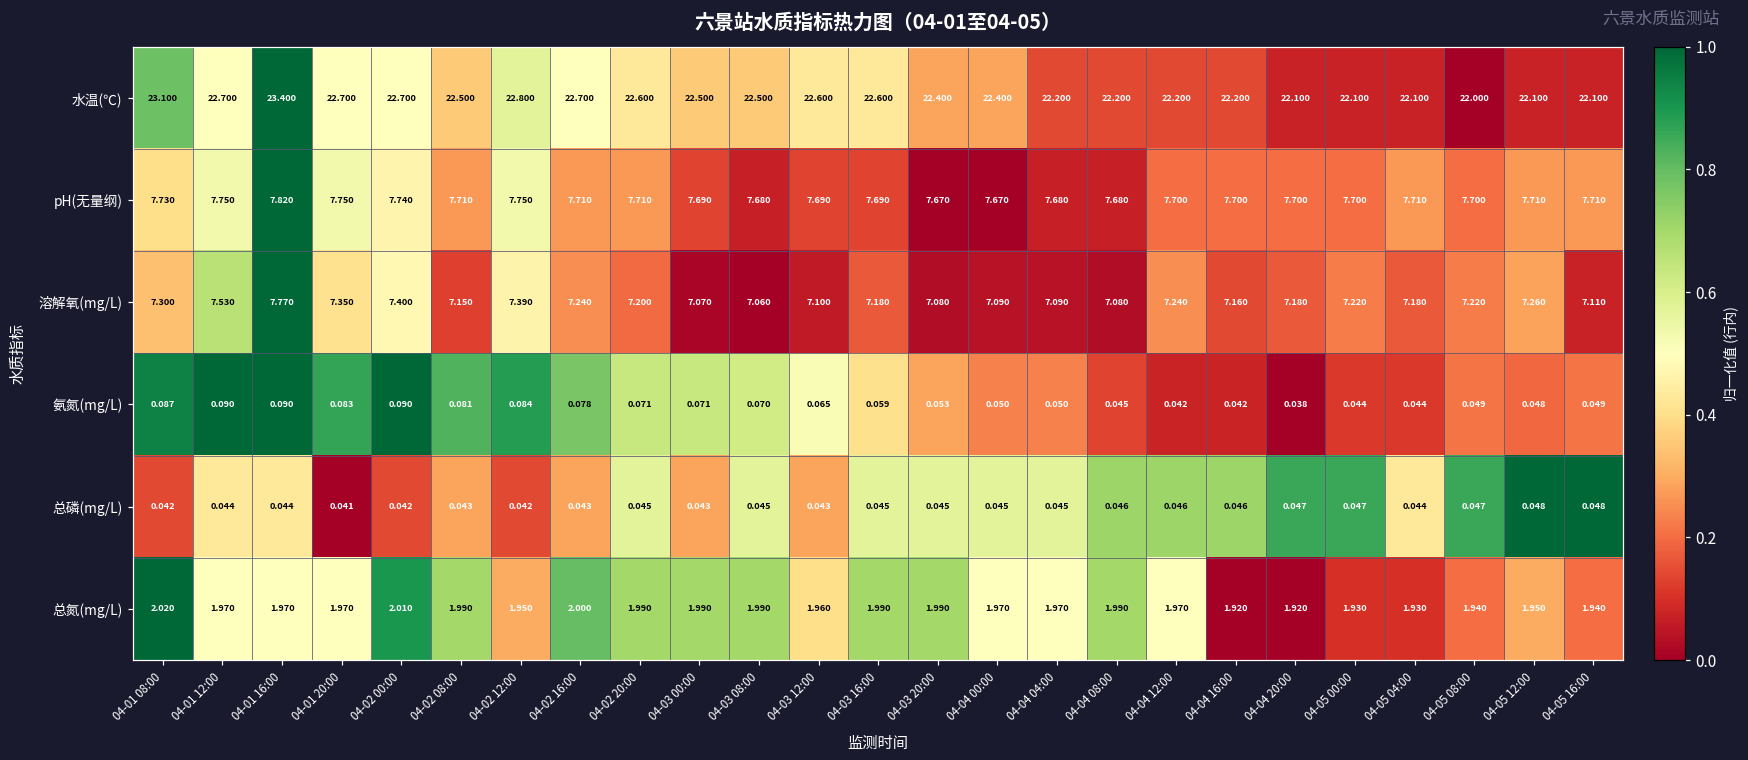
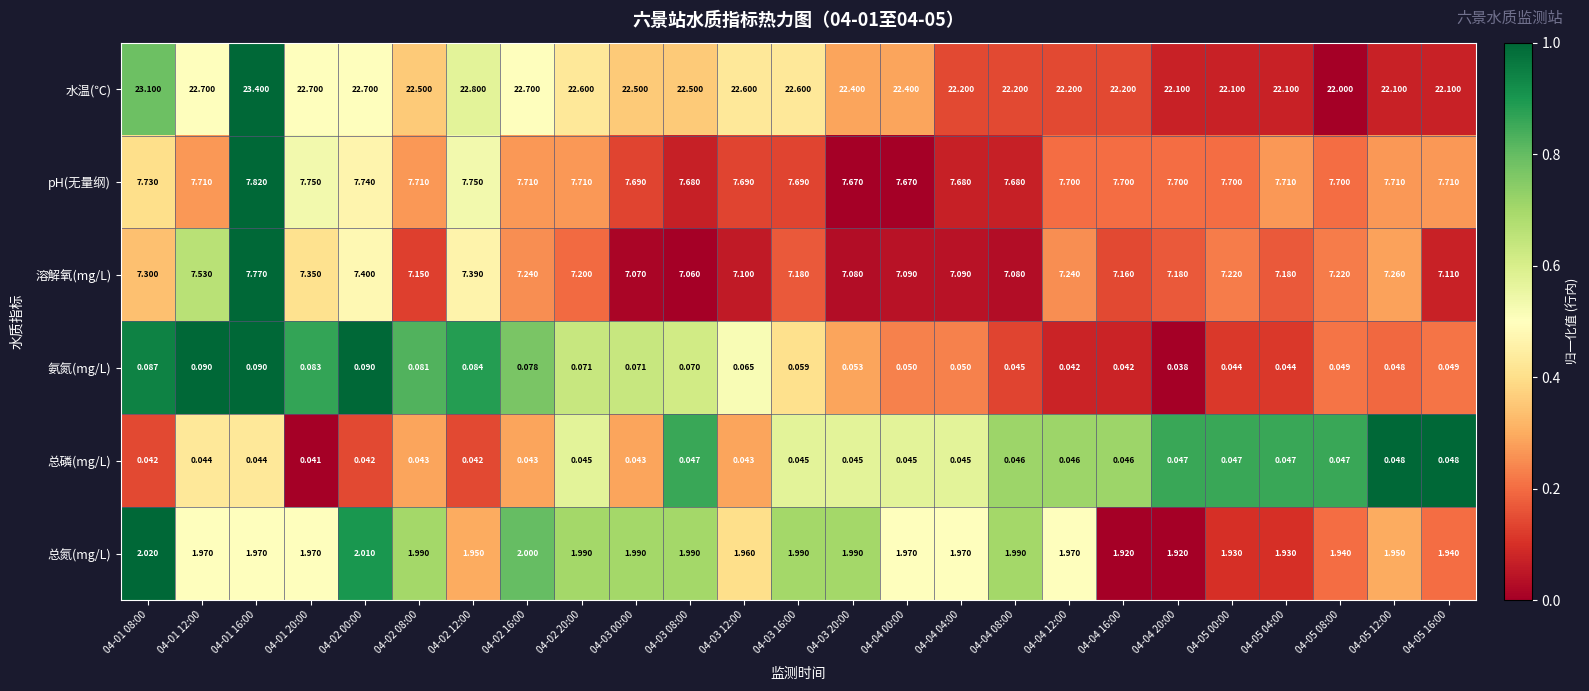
  {
    "水温(℃)": {
      "04-01 08:00": 23.100,
      "04-01 12:00": 22.700,
      "04-01 16:00": 23.400,
      "04-01 20:00": 22.700,
      "04-02 00:00": 22.700,
      "04-02 08:00": 22.500,
      "04-02 12:00": 22.800,
      "04-02 16:00": 22.700,
      "04-02 20:00": 22.600,
      "04-03 00:00": 22.500,
      "04-03 08:00": 22.500,
      "04-03 12:00": 22.600,
      "04-03 16:00": 22.600,
      "04-03 20:00": 22.400,
      "04-04 00:00": 22.400,
      "04-04 04:00": 22.200,
      "04-04 08:00": 22.200,
      "04-04 12:00": 22.200,
      "04-04 16:00": 22.200,
      "04-04 20:00": 22.100,
      "04-05 00:00": 22.100,
      "04-05 04:00": 22.100,
      "04-05 08:00": 22.000,
      "04-05 12:00": 22.100,
      "04-05 16:00": 22.100
    },
    "pH(无量纲)": {
      "04-01 08:00": 7.730,
-     "04-01 12:00": 7.750,
+     "04-01 12:00": 7.710,
      "04-01 16:00": 7.820,
      "04-01 20:00": 7.750,
      "04-02 00:00": 7.740,
      "04-02 08:00": 7.710,
      "04-02 12:00": 7.750,
      "04-02 16:00": 7.710,
      "04-02 20:00": 7.710,
      "04-03 00:00": 7.690,
      "04-03 08:00": 7.680,
      "04-03 12:00": 7.690,
      "04-03 16:00": 7.690,
      "04-03 20:00": 7.670,
      "04-04 00:00": 7.670,
      "04-04 04:00": 7.680,
      "04-04 08:00": 7.680,
      "04-04 12:00": 7.700,
      "04-04 16:00": 7.700,
      "04-04 20:00": 7.700,
      "04-05 00:00": 7.700,
      "04-05 04:00": 7.710,
      "04-05 08:00": 7.700,
      "04-05 12:00": 7.710,
      "04-05 16:00": 7.710
    },
    "溶解氧(mg/L)": {
      "04-01 08:00": 7.300,
      "04-01 12:00": 7.530,
      "04-01 16:00": 7.770,
      "04-01 20:00": 7.350,
      "04-02 00:00": 7.400,
      "04-02 08:00": 7.150,
      "04-02 12:00": 7.390,
      "04-02 16:00": 7.240,
      "04-02 20:00": 7.200,
      "04-03 00:00": 7.070,
      "04-03 08:00": 7.060,
      "04-03 12:00": 7.100,
      "04-03 16:00": 7.180,
      "04-03 20:00": 7.080,
      "04-04 00:00": 7.090,
      "04-04 04:00": 7.090,
      "04-04 08:00": 7.080,
      "04-04 12:00": 7.240,
      "04-04 16:00": 7.160,
      "04-04 20:00": 7.180,
      "04-05 00:00": 7.220,
      "04-05 04:00": 7.180,
      "04-05 08:00": 7.220,
      "04-05 12:00": 7.260,
      "04-05 16:00": 7.110
    },
    "氨氮(mg/L)": {
      "04-01 08:00": 0.087,
      "04-01 12:00": 0.090,
      "04-01 16:00": 0.090,
      "04-01 20:00": 0.083,
      "04-02 00:00": 0.090,
      "04-02 08:00": 0.081,
      "04-02 12:00": 0.084,
      "04-02 16:00": 0.078,
      "04-02 20:00": 0.071,
      "04-03 00:00": 0.071,
      "04-03 08:00": 0.070,
      "04-03 12:00": 0.065,
      "04-03 16:00": 0.059,
      "04-03 20:00": 0.053,
      "04-04 00:00": 0.050,
      "04-04 04:00": 0.050,
      "04-04 08:00": 0.045,
      "04-04 12:00": 0.042,
      "04-04 16:00": 0.042,
      "04-04 20:00": 0.038,
      "04-05 00:00": 0.044,
      "04-05 04:00": 0.044,
      "04-05 08:00": 0.049,
      "04-05 12:00": 0.048,
      "04-05 16:00": 0.049
    },
    "总磷(mg/L)": {
      "04-01 08:00": 0.042,
      "04-01 12:00": 0.044,
      "04-01 16:00": 0.044,
      "04-01 20:00": 0.041,
      "04-02 00:00": 0.042,
      "04-02 08:00": 0.043,
      "04-02 12:00": 0.042,
      "04-02 16:00": 0.043,
      "04-02 20:00": 0.045,
      "04-03 00:00": 0.043,
-     "04-03 08:00": 0.045,
+     "04-03 08:00": 0.047,
      "04-03 12:00": 0.043,
      "04-03 16:00": 0.045,
      "04-03 20:00": 0.045,
      "04-04 00:00": 0.045,
      "04-04 04:00": 0.045,
      "04-04 08:00": 0.046,
      "04-04 12:00": 0.046,
      "04-04 16:00": 0.046,
      "04-04 20:00": 0.047,
      "04-05 00:00": 0.047,
-     "04-05 04:00": 0.044,
+     "04-05 04:00": 0.047,
      "04-05 08:00": 0.047,
      "04-05 12:00": 0.048,
      "04-05 16:00": 0.048
    },
    "总氮(mg/L)": {
      "04-01 08:00": 2.020,
      "04-01 12:00": 1.970,
      "04-01 16:00": 1.970,
      "04-01 20:00": 1.970,
      "04-02 00:00": 2.010,
      "04-02 08:00": 1.990,
      "04-02 12:00": 1.950,
      "04-02 16:00": 2.000,
      "04-02 20:00": 1.990,
      "04-03 00:00": 1.990,
      "04-03 08:00": 1.990,
      "04-03 12:00": 1.960,
      "04-03 16:00": 1.990,
      "04-03 20:00": 1.990,
      "04-04 00:00": 1.970,
      "04-04 04:00": 1.970,
      "04-04 08:00": 1.990,
      "04-04 12:00": 1.970,
      "04-04 16:00": 1.920,
      "04-04 20:00": 1.920,
      "04-05 00:00": 1.930,
      "04-05 04:00": 1.930,
      "04-05 08:00": 1.940,
      "04-05 12:00": 1.950,
      "04-05 16:00": 1.940
    }
  }
